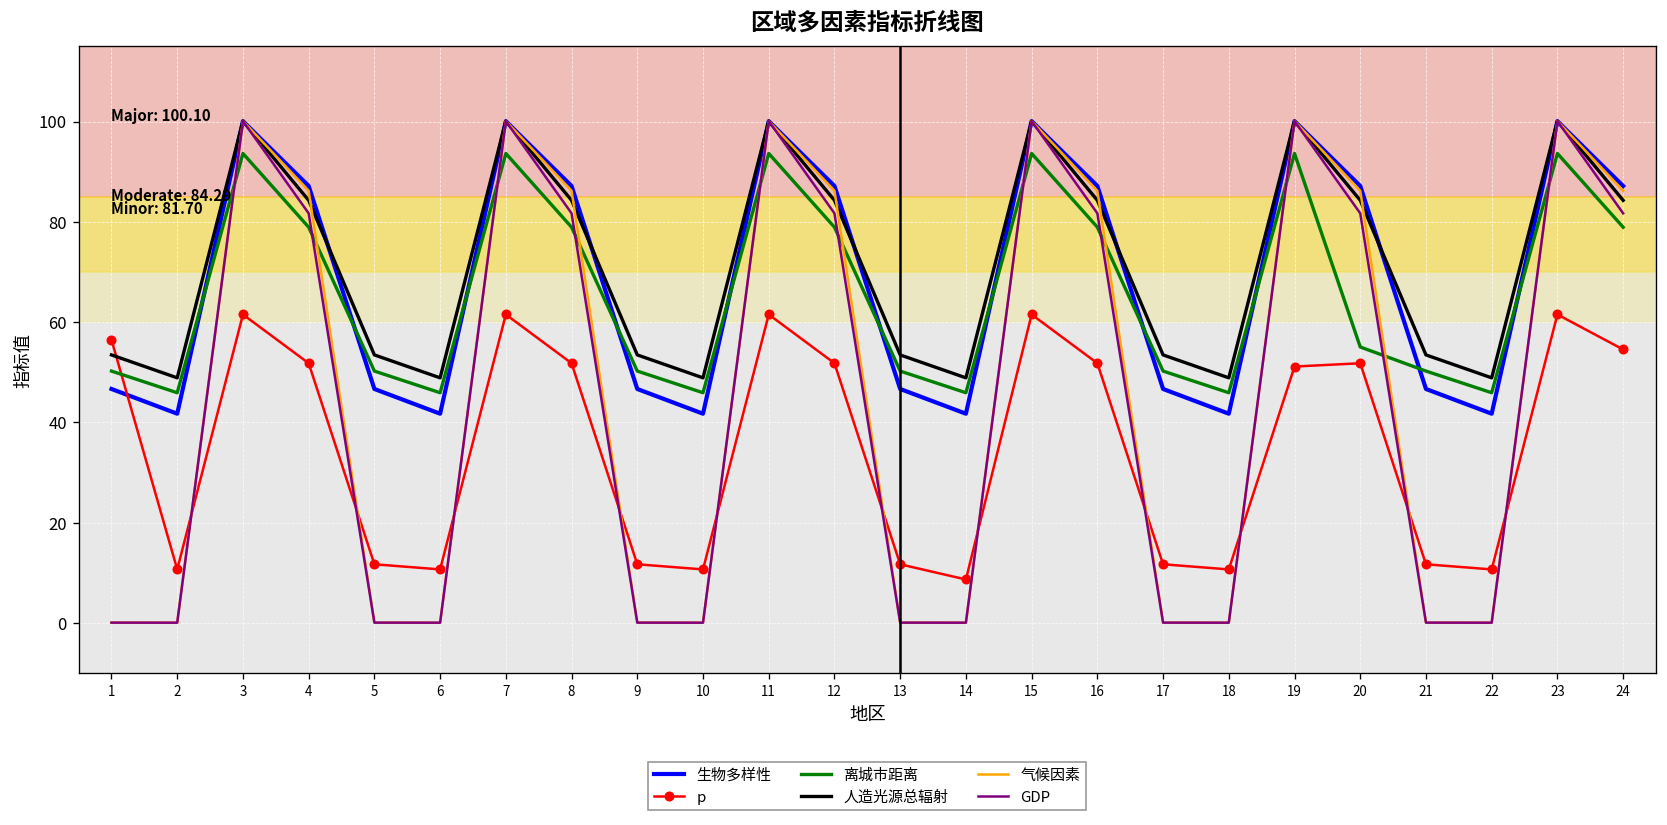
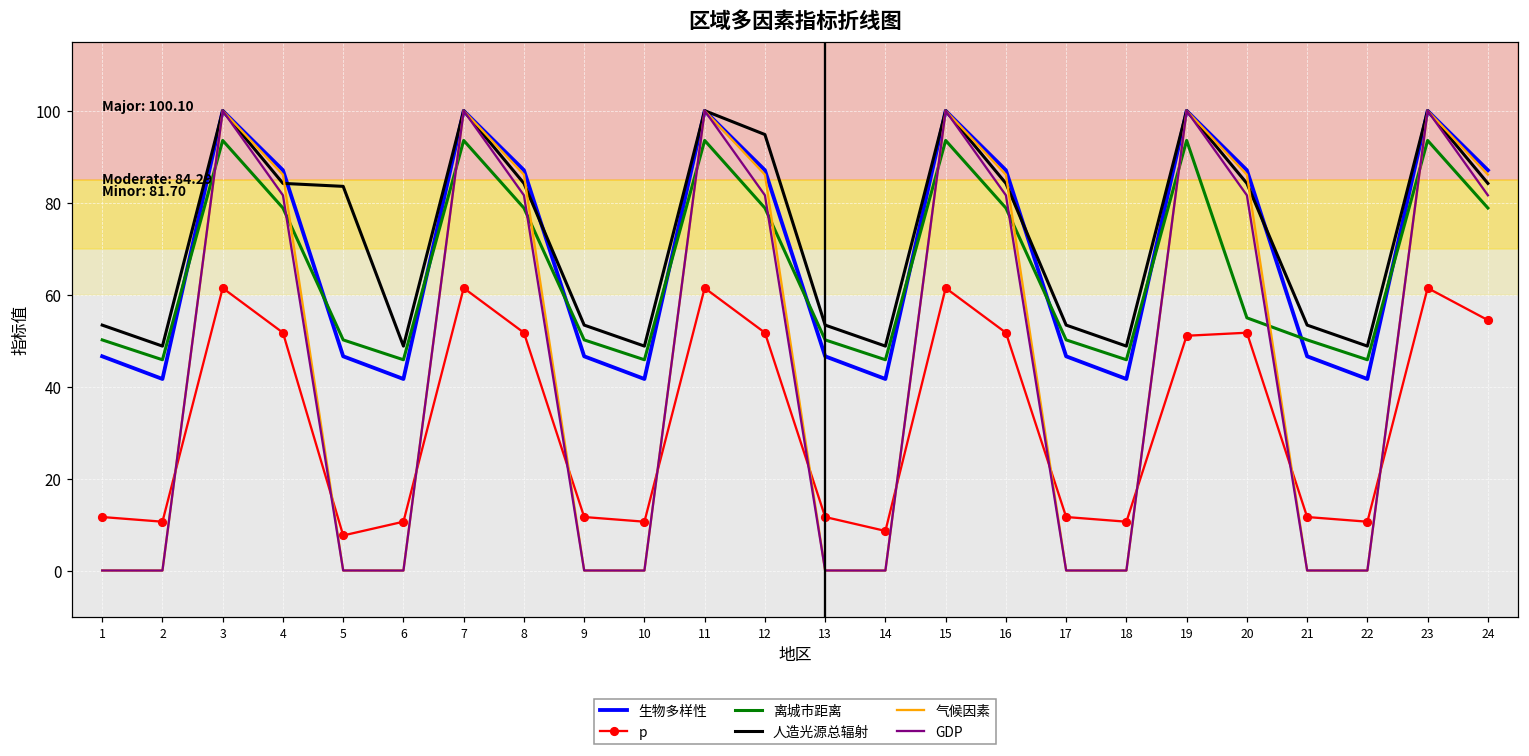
  {
    "生物多样性": {
      "1": 47,
      "2": 42,
      "4": 87,
      "5": 47,
      "6": 42,
      "8": 87,
      "9": 47,
      "10": 42,
      "12": 87,
      "13": 47,
      "14": 42,
      "16": 87,
      "17": 47,
      "18": 42,
      "20": 87,
      "21": 47,
      "22": 42,
      "24": 87
    },
    "p": {
-     "1": 56,
+     "1": 12,
      "2": 11,
      "3": 62,
      "4": 52,
-     "5": 12,
+     "5": 8,
      "6": 11,
      "7": 62,
      "8": 52,
      "9": 12,
      "10": 11,
      "11": 62,
      "12": 52,
      "13": 12,
      "14": 9,
      "15": 62,
      "16": 52,
      "17": 12,
      "18": 11,
      "19": 51,
      "20": 52,
      "21": 12,
      "22": 11,
      "23": 62,
      "24": 55
    },
    "离城市距离": {
      "1": 50,
      "2": 46,
      "3": 94,
      "4": 79,
      "5": 50,
      "6": 46,
      "7": 94,
      "8": 79,
      "9": 50,
      "10": 46,
      "11": 94,
      "12": 79,
      "13": 50,
      "14": 46,
      "15": 94,
      "16": 79,
      "17": 50,
      "18": 46,
      "19": 94,
      "20": 55,
      "21": 50,
      "22": 46,
      "23": 94,
      "24": 79
    },
    "人造光源总辐射": {
      "1": 53,
      "2": 49,
      "4": 84,
-     "5": 53,
+     "5": 84,
      "6": 49,
      "8": 84,
      "9": 53,
      "10": 49,
-     "12": 84,
+     "12": 95,
      "13": 53,
      "14": 49,
      "16": 84,
      "17": 53,
      "18": 49,
      "20": 84,
      "21": 53,
      "22": 49,
      "24": 84
    },
    "气候因素": {
      "4": 86,
      "8": 86,
      "12": 86,
      "16": 86,
      "20": 86,
      "24": 86
    },
    "GDP": {
      "4": 82,
      "8": 82,
      "12": 82,
      "16": 82,
      "20": 82,
      "24": 82
    }
  }
